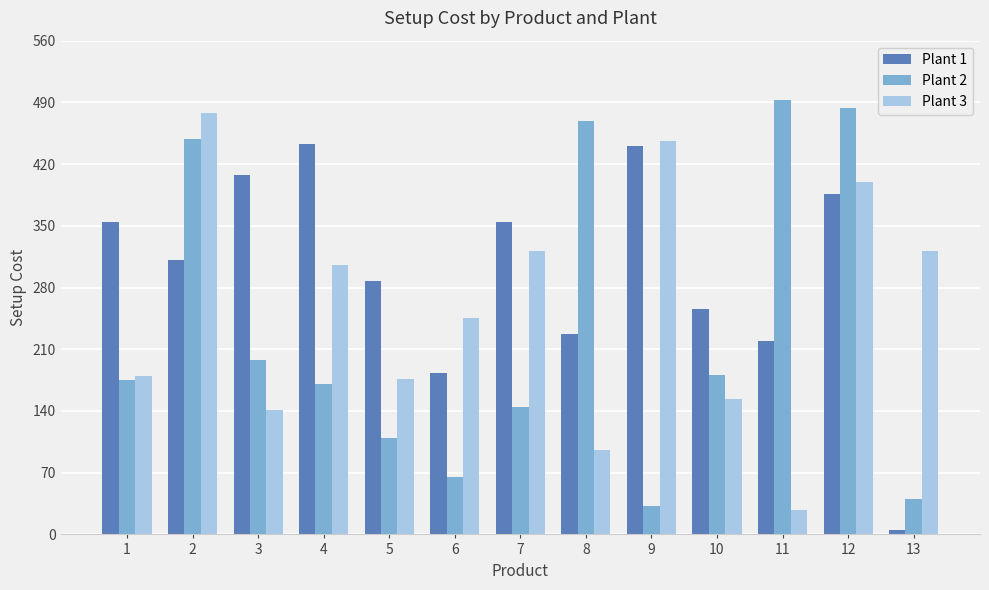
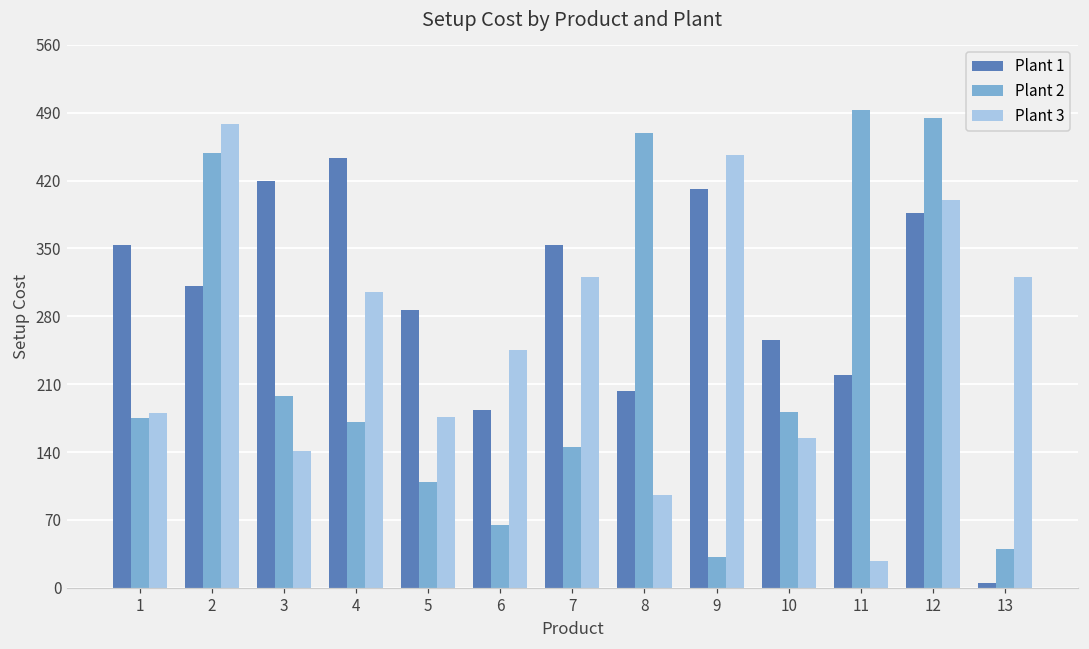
  {
    "Plant 1": {
      "1": 350,
      "2": 310,
-     "3": 410,
+     "3": 420,
      "4": 440,
      "5": 290,
      "6": 180,
      "7": 350,
-     "8": 230,
-     "9": 440,
+     "8": 200,
+     "9": 410,
      "10": 260,
      "11": 220,
      "12": 390,
      "13": 10
    }
  }
